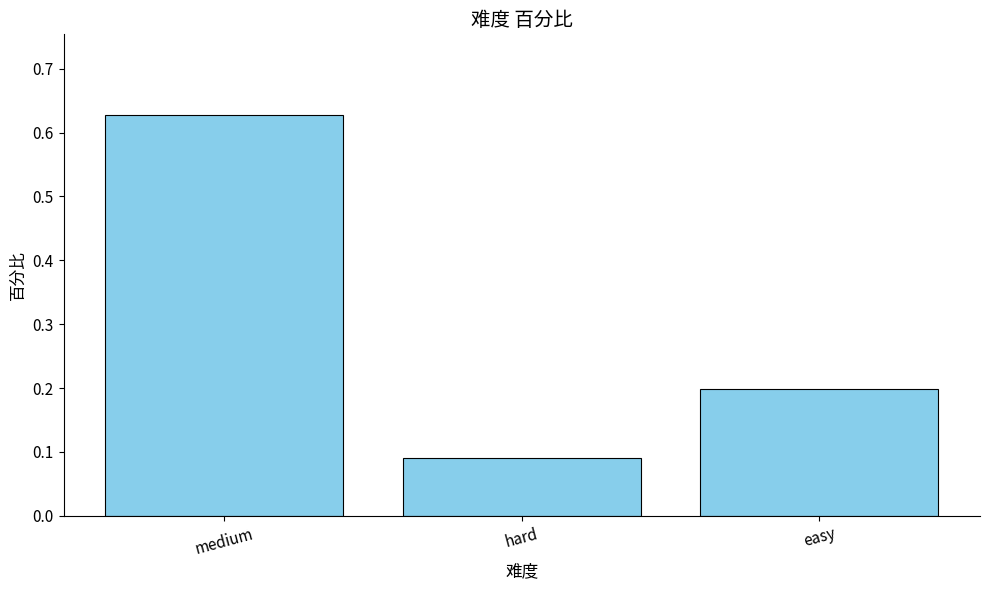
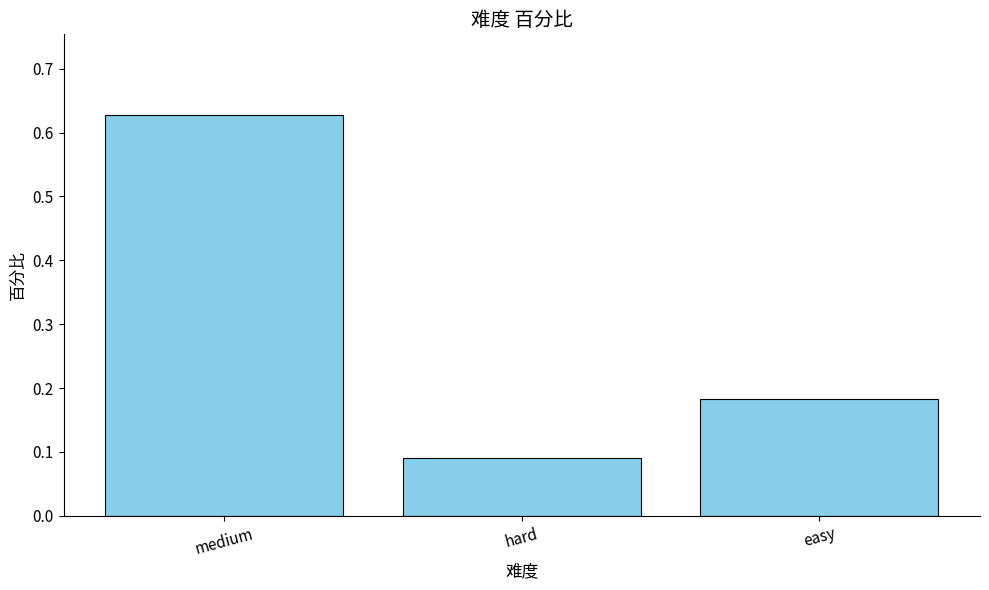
  {
    "medium": 0.63,
    "hard": 0.09,
-   "easy": 0.20
+   "easy": 0.18
  }
